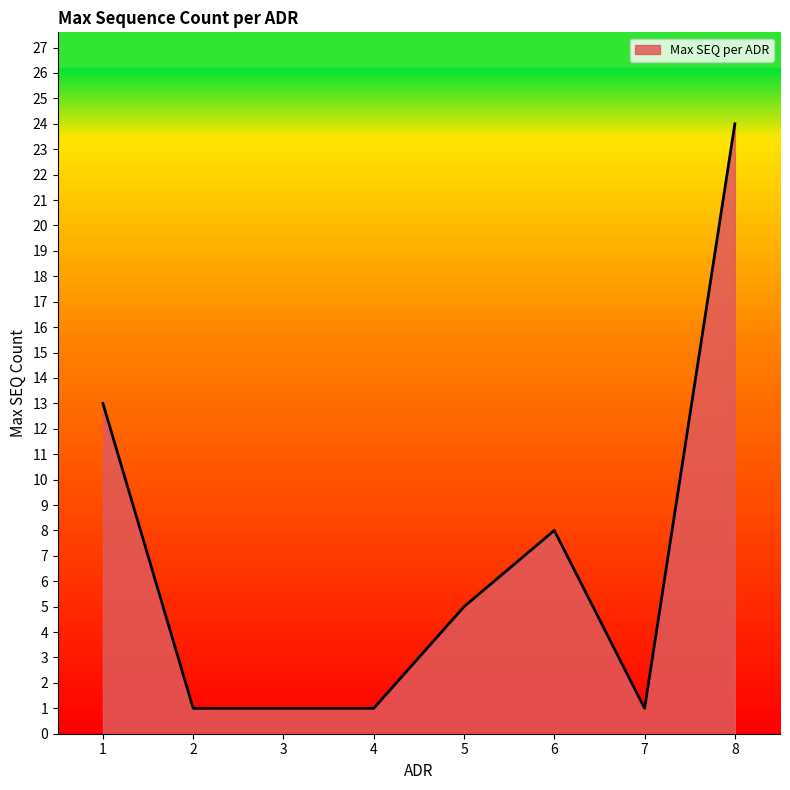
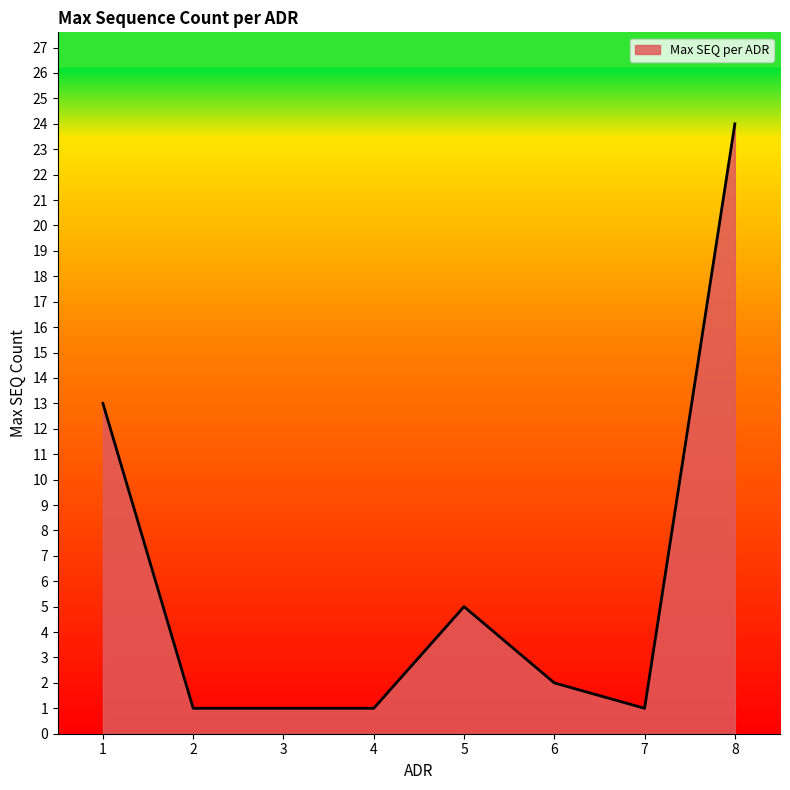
  {
    "1": 13,
    "2": 1,
    "3": 1,
    "4": 1,
    "5": 5,
-   "6": 8,
+   "6": 2,
    "7": 1,
    "8": 24
  }
